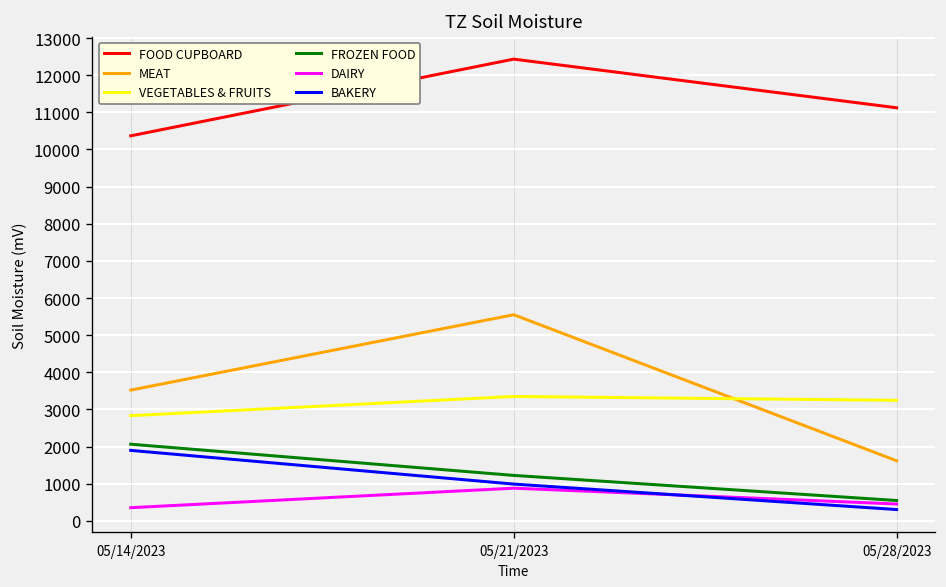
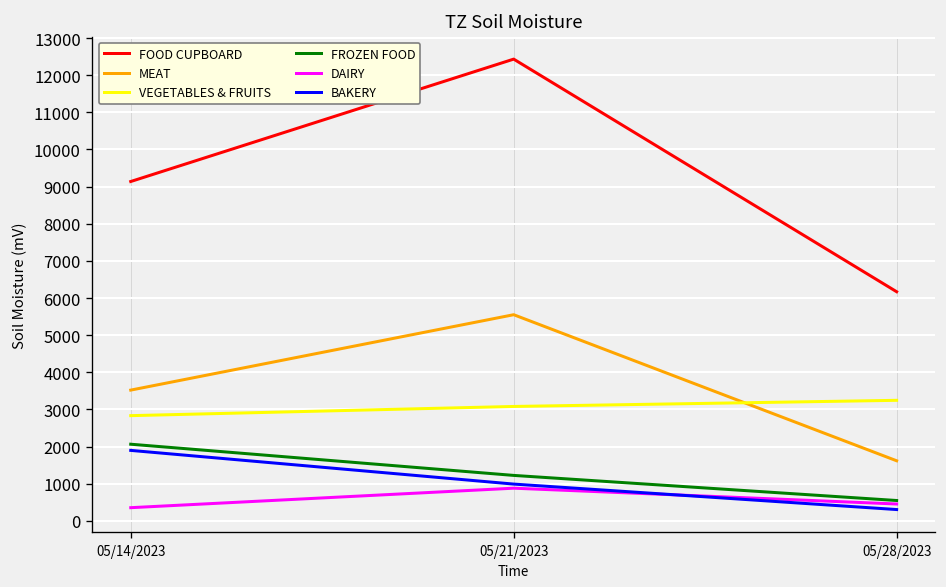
  {
    "FOOD CUPBOARD": {
-     "05/14/2023": 10400,
+     "05/14/2023": 9100,
      "05/21/2023": 12400,
-     "05/28/2023": 11100
+     "05/28/2023": 6200
    },
    "MEAT": {
      "05/14/2023": 3500,
      "05/21/2023": 5600,
      "05/28/2023": 1600
    },
    "VEGETABLES & FRUITS": {
      "05/14/2023": 2800,
-     "05/21/2023": 3300,
+     "05/21/2023": 3100,
      "05/28/2023": 3200
    },
    "FROZEN FOOD": {
      "05/14/2023": 2100,
      "05/21/2023": 1200,
      "05/28/2023": 500
    },
    "DAIRY": {
      "05/14/2023": 400,
      "05/21/2023": 900,
      "05/28/2023": 500
    },
    "BAKERY": {
      "05/14/2023": 1900,
      "05/21/2023": 1000,
      "05/28/2023": 300
    }
  }
